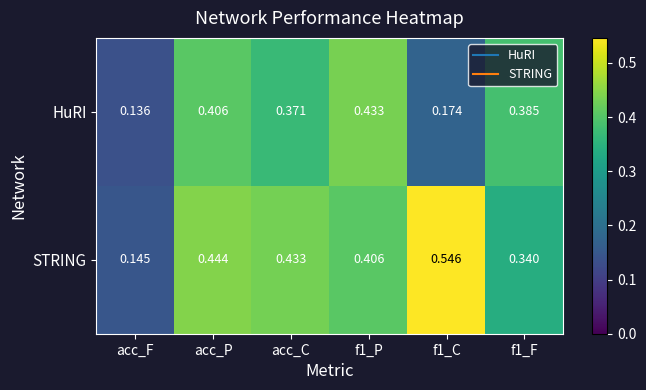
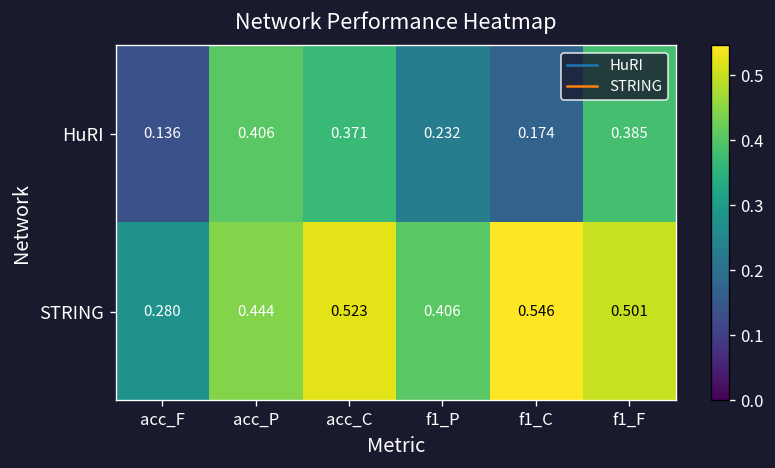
  {
    "HuRI": {
      "acc_F": 0.136,
      "acc_P": 0.406,
      "acc_C": 0.371,
-     "f1_P": 0.433,
+     "f1_P": 0.232,
      "f1_C": 0.174,
      "f1_F": 0.385
    },
    "STRING": {
-     "acc_F": 0.145,
+     "acc_F": 0.280,
      "acc_P": 0.444,
-     "acc_C": 0.433,
+     "acc_C": 0.523,
      "f1_P": 0.406,
      "f1_C": 0.546,
-     "f1_F": 0.340
+     "f1_F": 0.501
    }
  }
